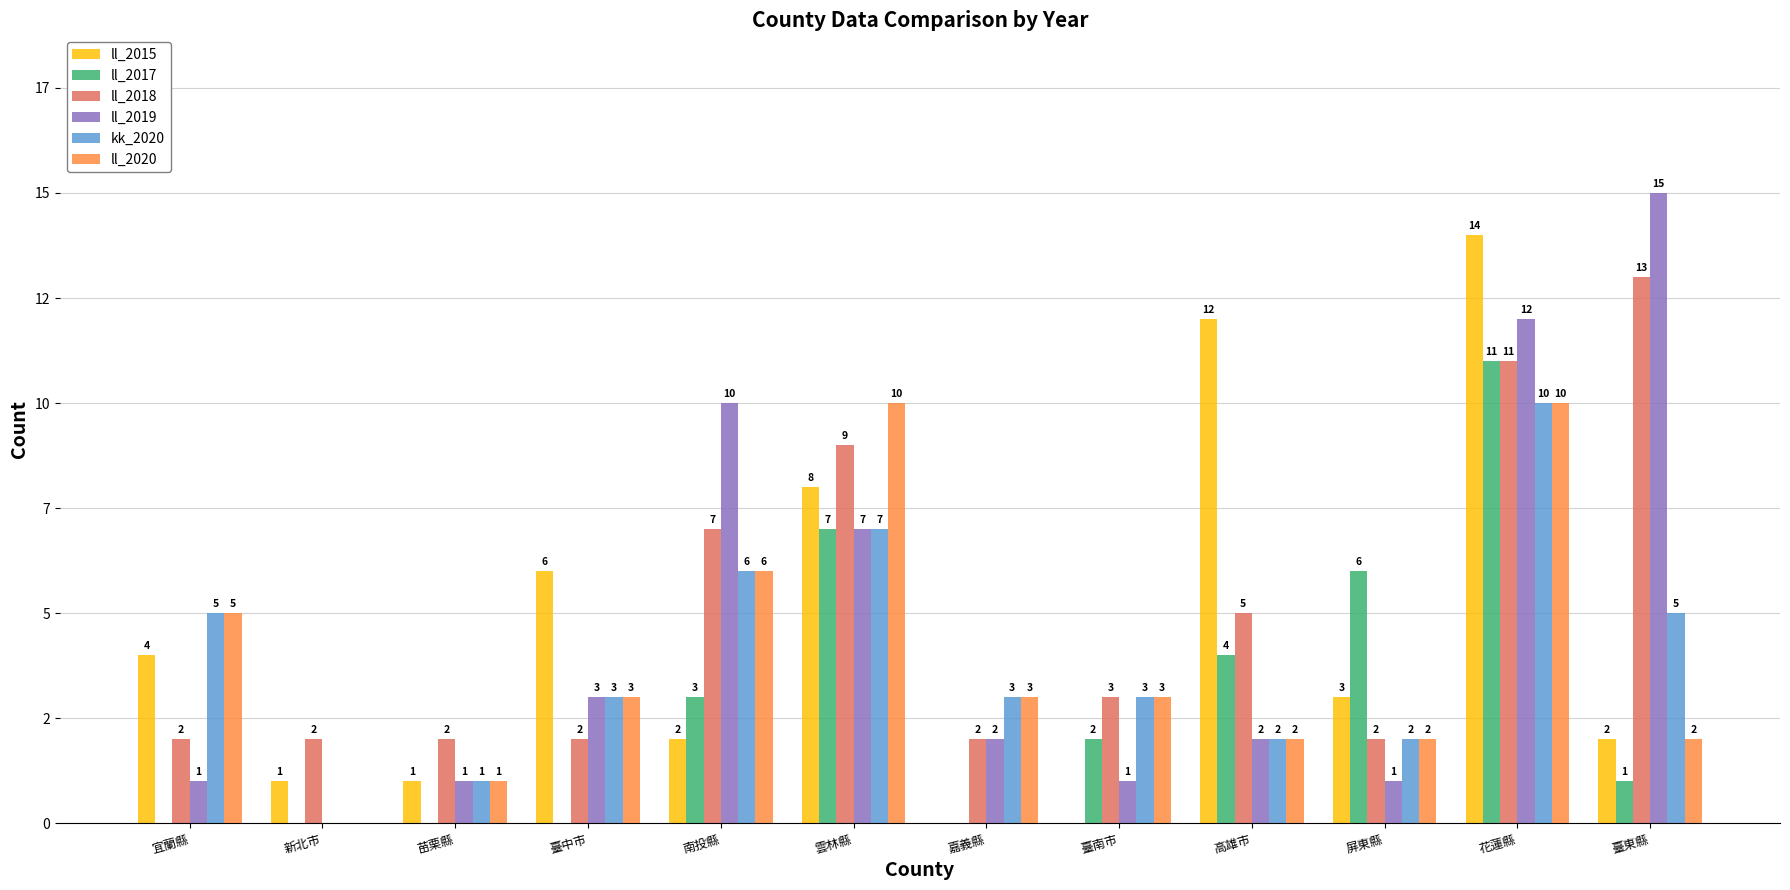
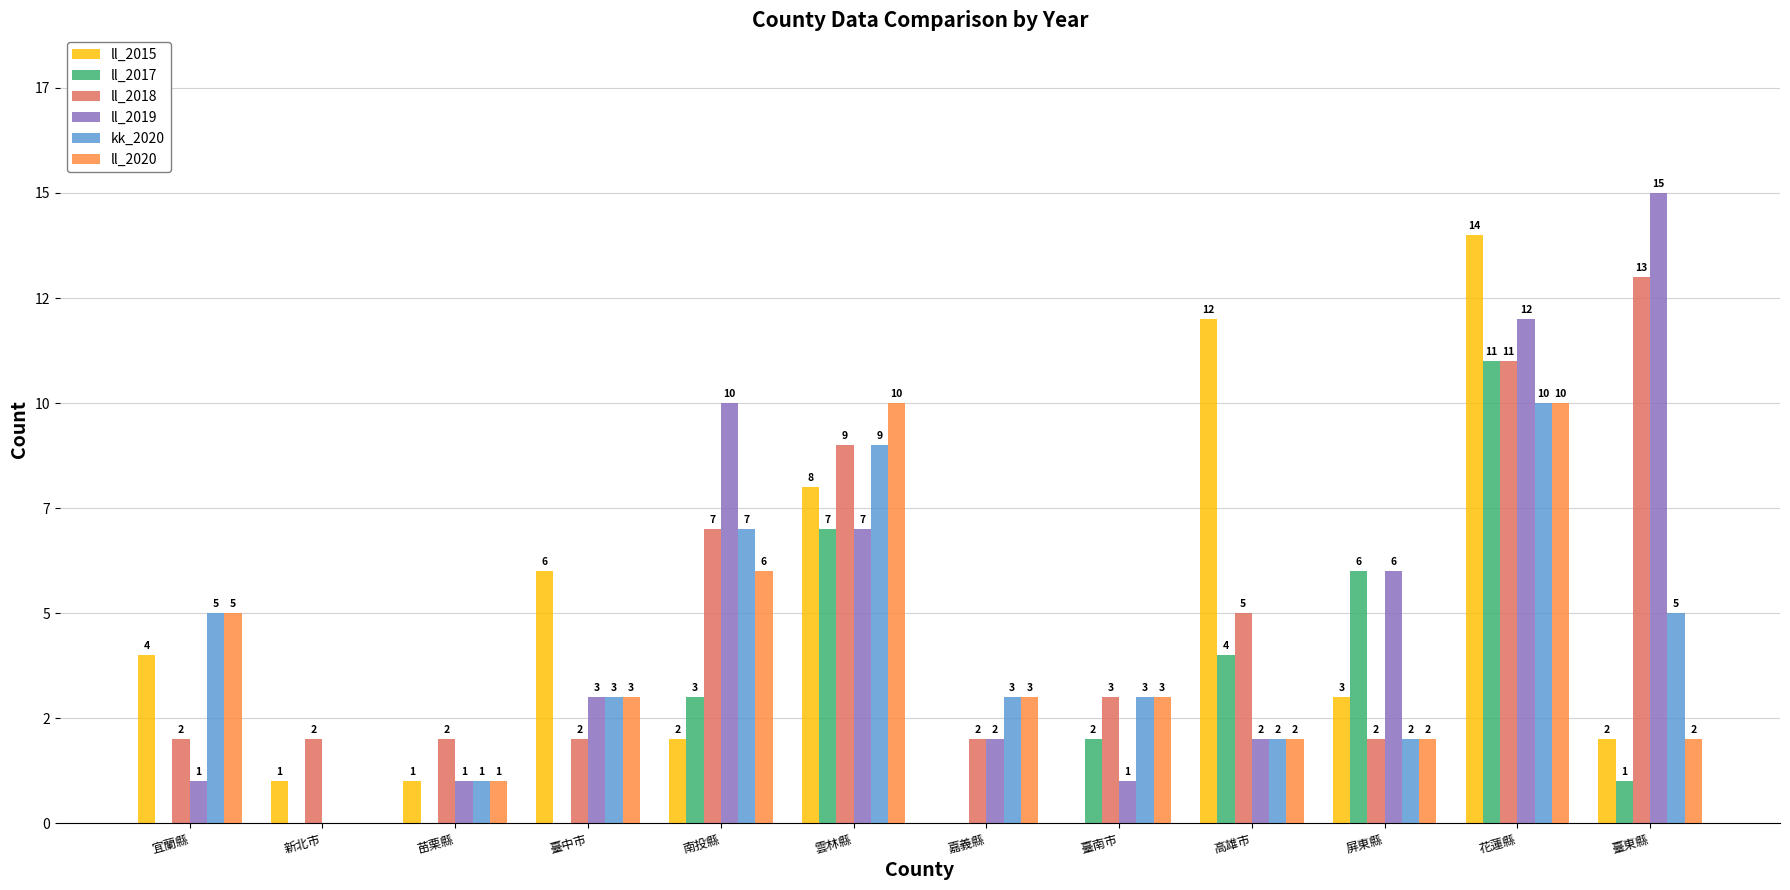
  {
    "ll_2015": {
      "宜蘭縣": 4,
      "新北市": 1,
      "苗栗縣": 1,
      "臺中市": 6,
      "南投縣": 2,
      "雲林縣": 8,
      "高雄市": 12,
      "屏東縣": 3,
      "花蓮縣": 14,
      "臺東縣": 2
    },
    "ll_2017": {
      "南投縣": 3,
      "雲林縣": 7,
      "臺南市": 2,
      "高雄市": 4,
      "屏東縣": 6,
      "花蓮縣": 11,
      "臺東縣": 1
    },
    "ll_2019": {
      "宜蘭縣": 1,
      "苗栗縣": 1,
      "臺中市": 3,
      "南投縣": 10,
      "雲林縣": 7,
      "嘉義縣": 2,
      "臺南市": 1,
      "高雄市": 2,
-     "屏東縣": 1,
+     "屏東縣": 6,
      "花蓮縣": 12,
      "臺東縣": 15
    },
    "kk_2020": {
      "宜蘭縣": 5,
      "苗栗縣": 1,
      "臺中市": 3,
-     "南投縣": 6,
-     "雲林縣": 7,
+     "南投縣": 7,
+     "雲林縣": 9,
      "嘉義縣": 3,
      "臺南市": 3,
      "高雄市": 2,
      "屏東縣": 2,
      "花蓮縣": 10,
      "臺東縣": 5
    }
  }
